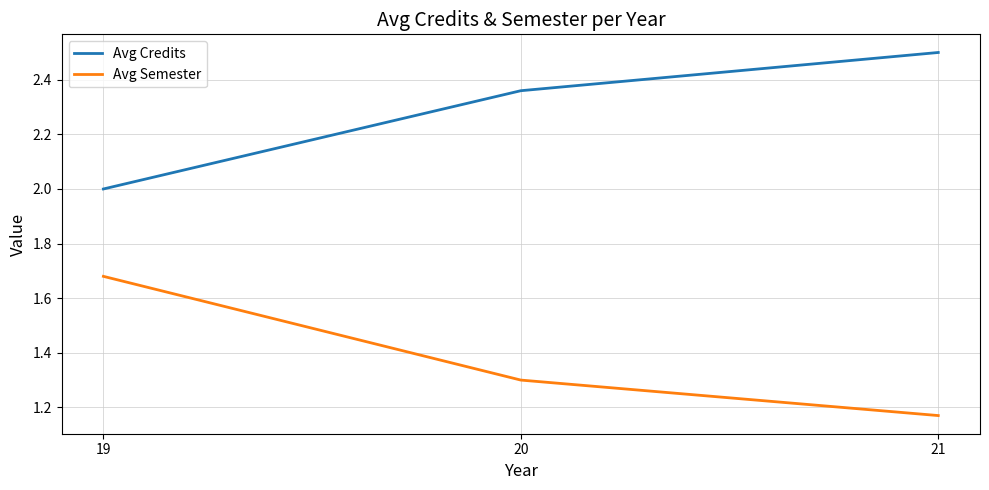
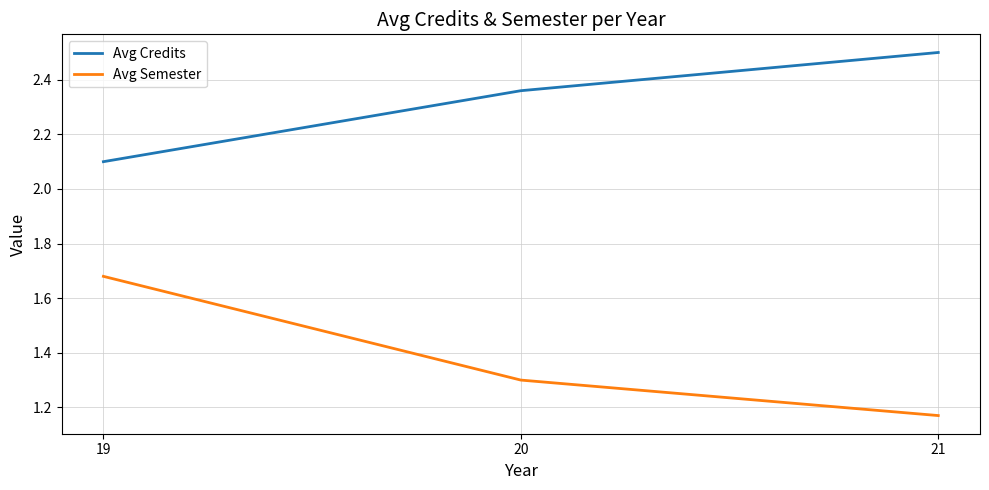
  {
    "Avg Credits": {
-     "19": 2.0,
+     "19": 2.1,
      "20": 2.36,
      "21": 2.5
    },
    "Avg Semester": {
      "19": 1.68,
      "20": 1.3,
      "21": 1.17
    }
  }
